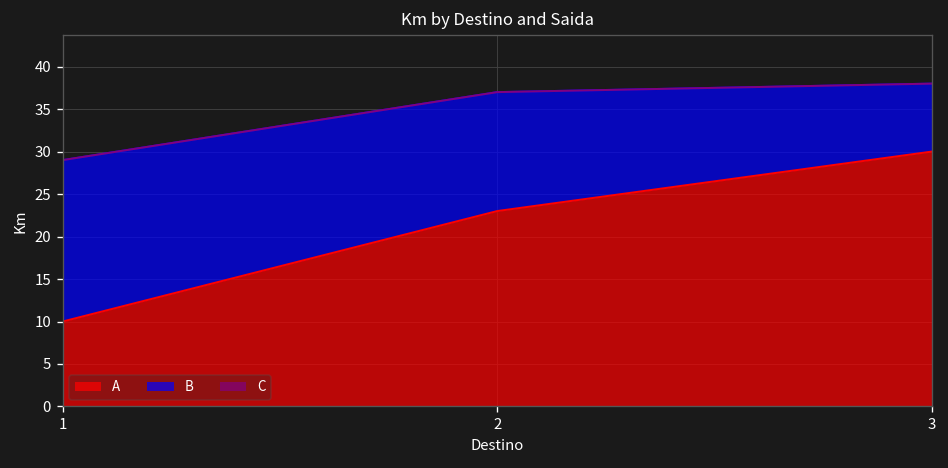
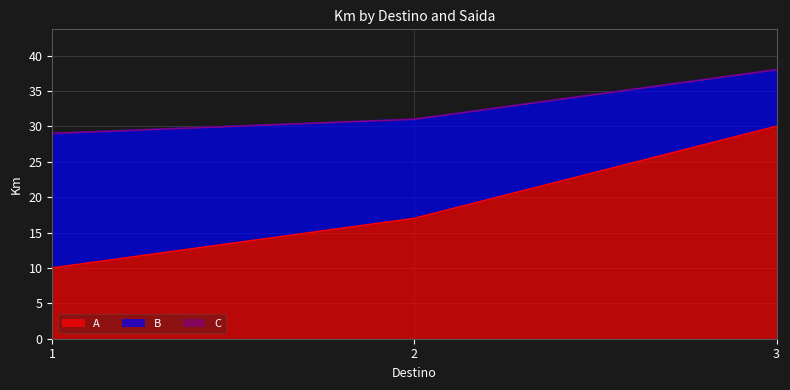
  {
    "A": {
      "1": 10,
-     "2": 23,
+     "2": 17,
      "3": 30
    }
  }
